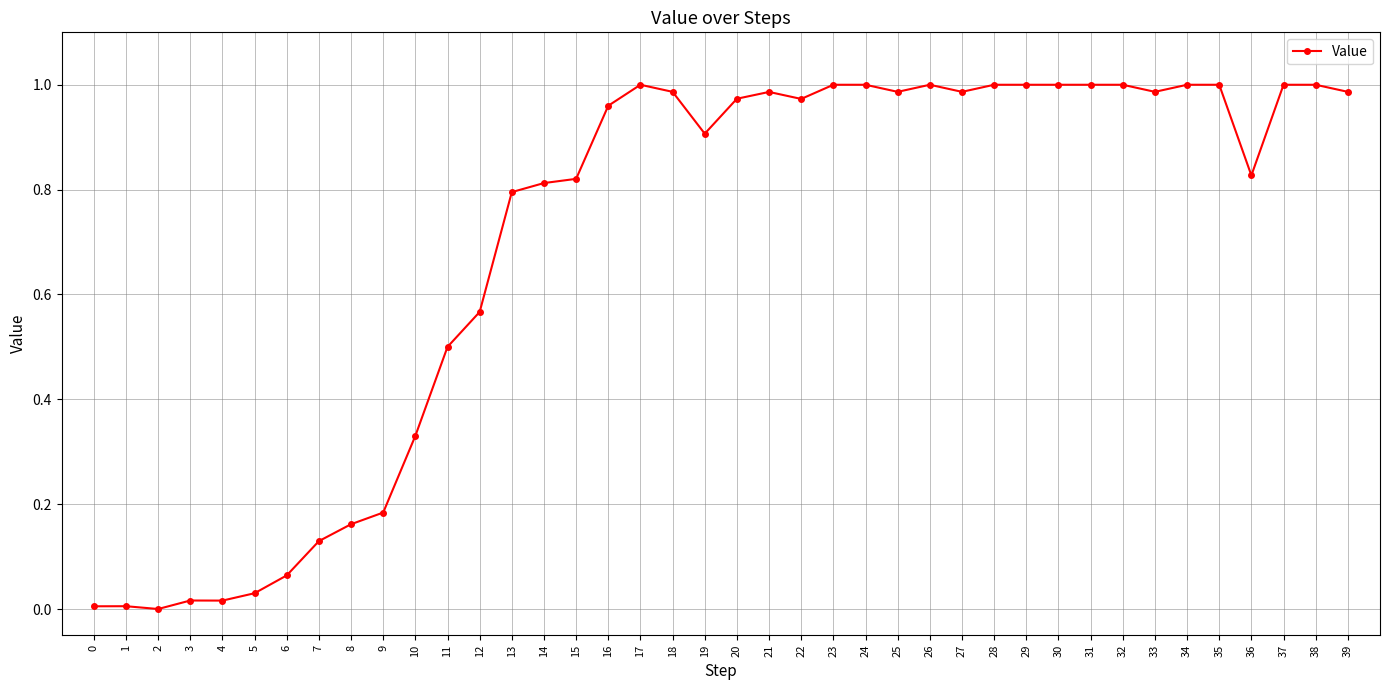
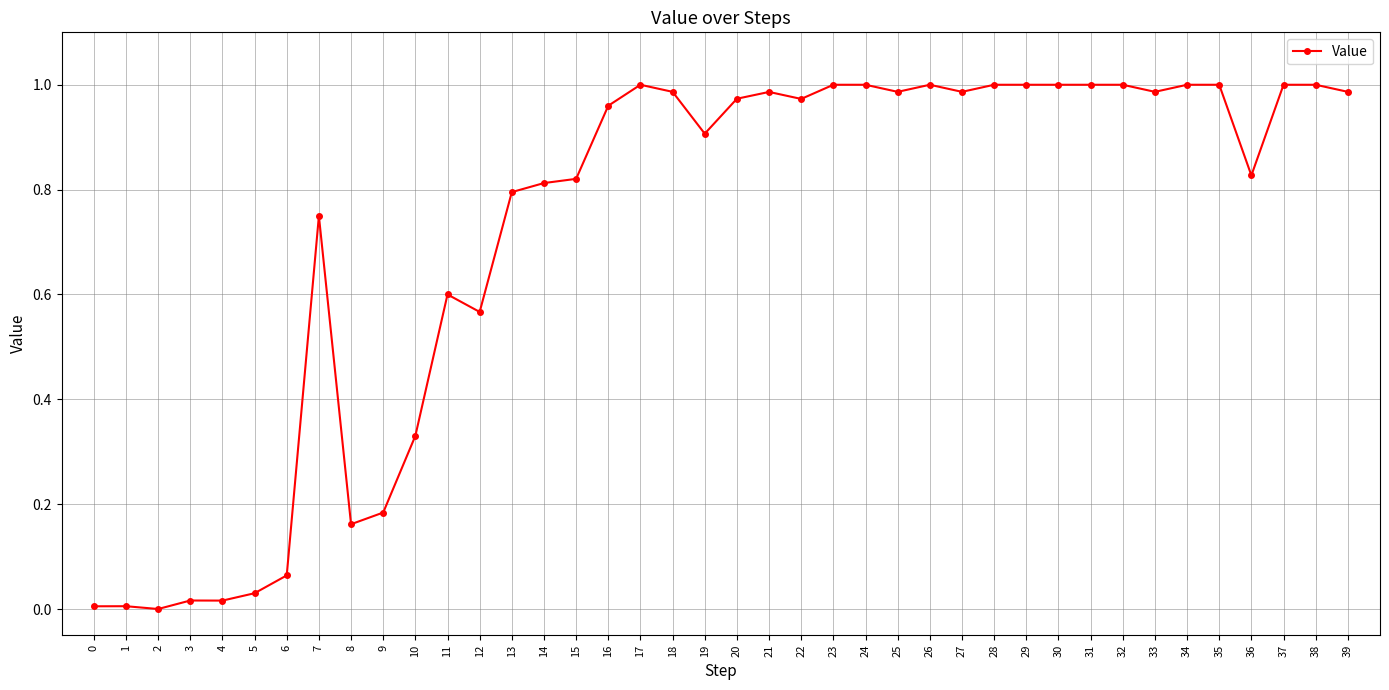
  {
    "0": 0.01,
    "1": 0.01,
    "2": 0.00,
    "3": 0.02,
    "4": 0.02,
    "5": 0.03,
    "6": 0.06,
-   "7": 0.13,
+   "7": 0.75,
    "8": 0.16,
    "9": 0.18,
    "10": 0.33,
-   "11": 0.5,
+   "11": 0.6,
    "12": 0.57,
    "13": 0.80,
    "14": 0.81,
    "15": 0.82,
    "16": 0.96,
    "17": 1.00,
    "18": 0.99,
    "19": 0.91,
    "20": 0.97,
    "21": 0.99,
    "22": 0.97,
    "23": 1.00,
    "24": 1.00,
    "25": 0.99,
    "26": 1.00,
    "27": 0.99,
    "28": 1.00,
    "29": 1.00,
    "30": 1.00,
    "31": 1.00,
    "32": 1.00,
    "33": 0.99,
    "34": 1.00,
    "35": 1.00,
    "36": 0.83,
    "37": 1.00,
    "38": 1.00,
    "39": 0.99
  }
